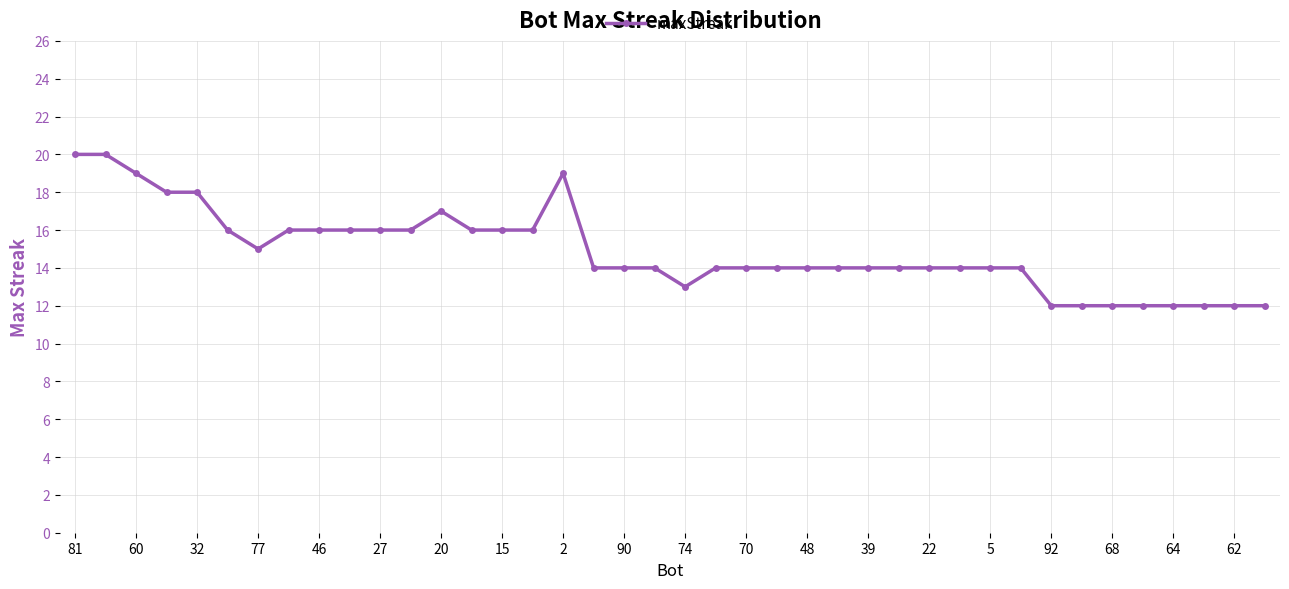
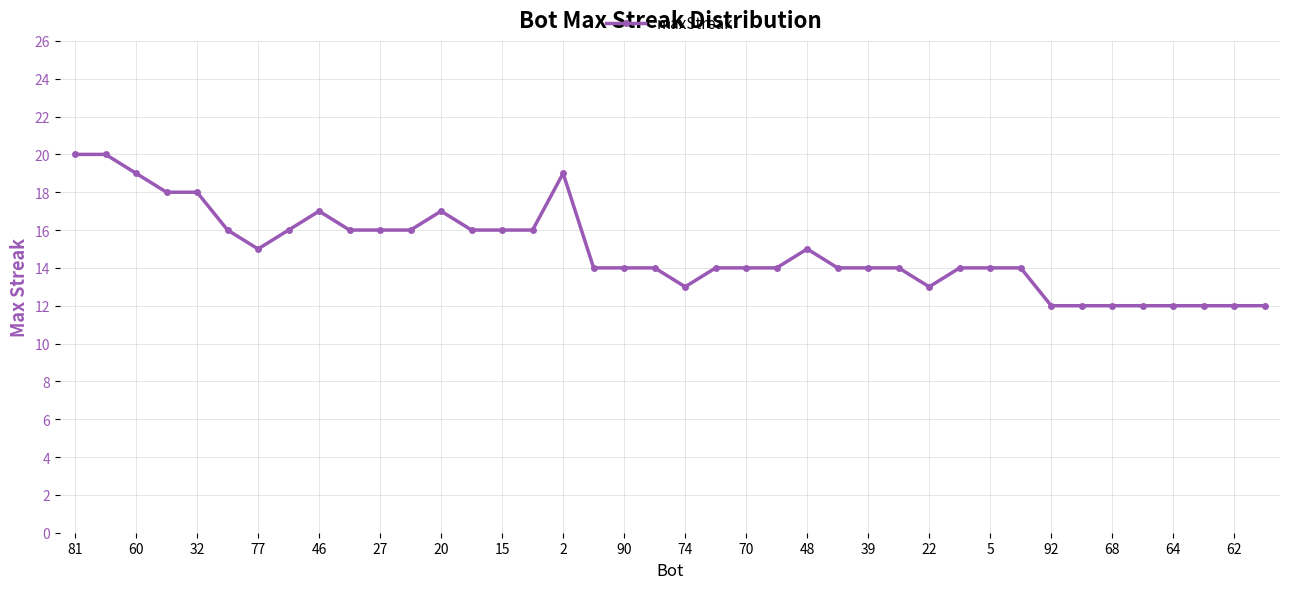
  {
    "81": 20,
    "60": 19,
    "32": 18,
    "77": 15,
-   "46": 16,
+   "46": 17,
    "20": 17,
    "2": 19,
    "90": 14,
    "74": 13,
    "70": 14,
-   "48": 14,
-   "22": 14,
+   "48": 15,
+   "22": 13,
    "92": 12,
    "68": 12,
    "64": 12,
    "62": 12
  }
